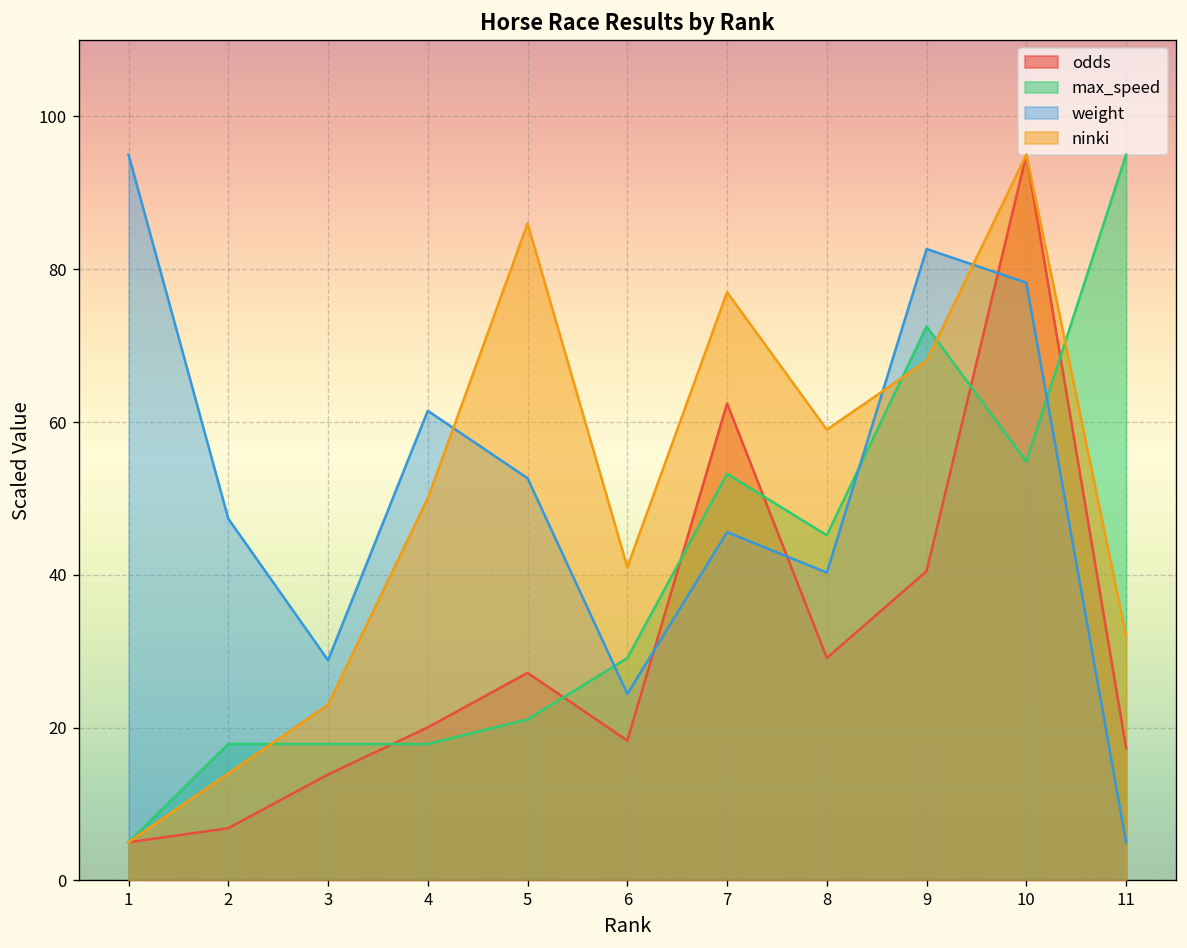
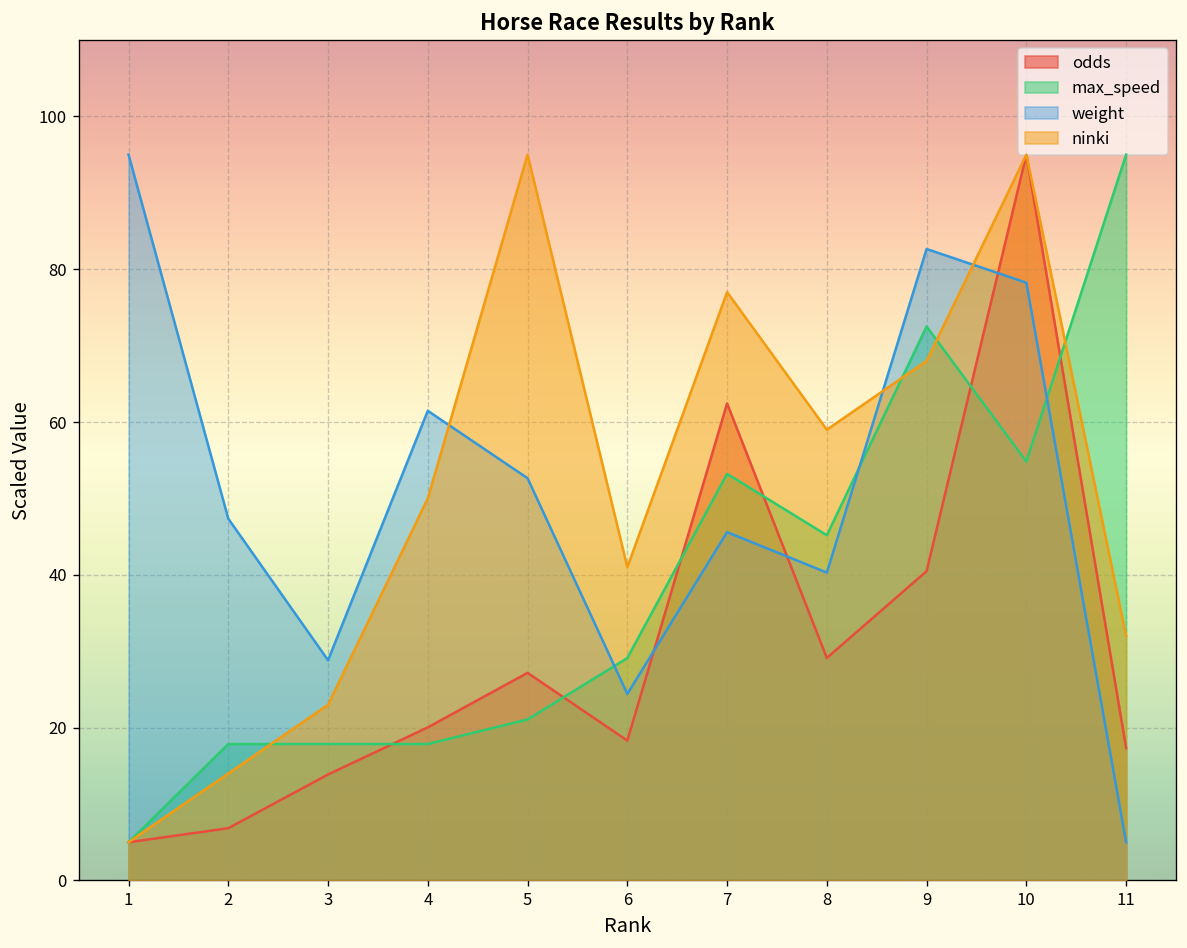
  {
    "odds": {
      "2": 7,
      "3": 14,
      "4": 20,
      "5": 27,
      "6": 18,
      "7": 62,
      "8": 29,
      "9": 40,
      "11": 17
    },
    "max_speed": {
      "2": 18,
      "3": 18,
      "4": 18,
      "5": 21,
      "6": 29,
      "7": 53,
      "8": 45,
      "9": 73,
      "10": 55,
      "11": 95
    },
    "weight": {
      "1": 95,
      "2": 47,
      "3": 29,
      "4": 61,
      "5": 53,
      "6": 24,
      "7": 46,
      "8": 40,
      "9": 83,
      "10": 78,
      "11": 5
    },
    "ninki": {
      "2": 14,
      "3": 23,
      "4": 50,
-     "5": 86,
+     "5": 95,
      "6": 41,
      "7": 77,
      "8": 59,
      "9": 68,
      "11": 32
    }
  }
